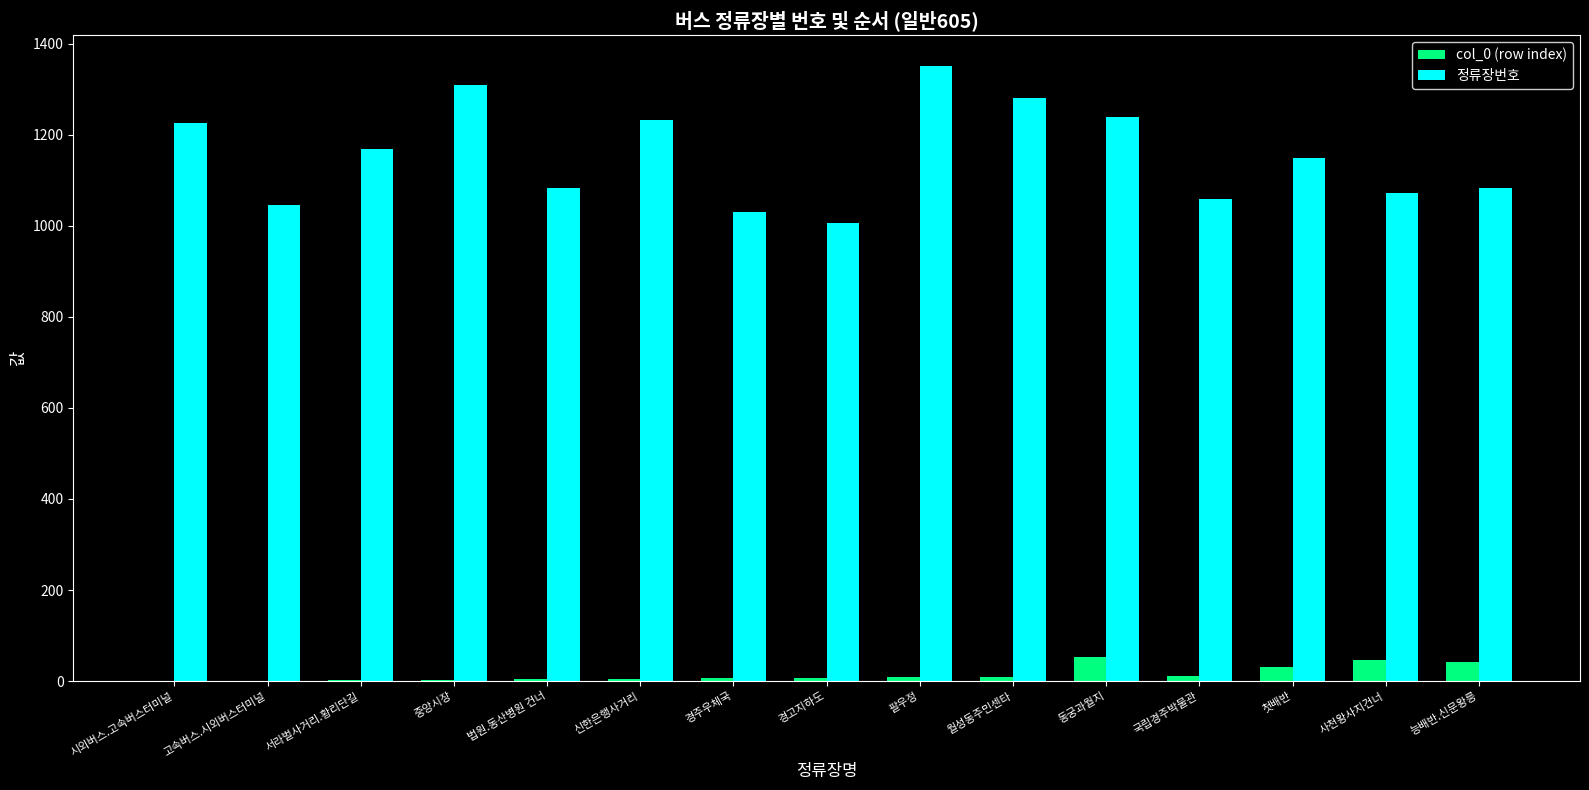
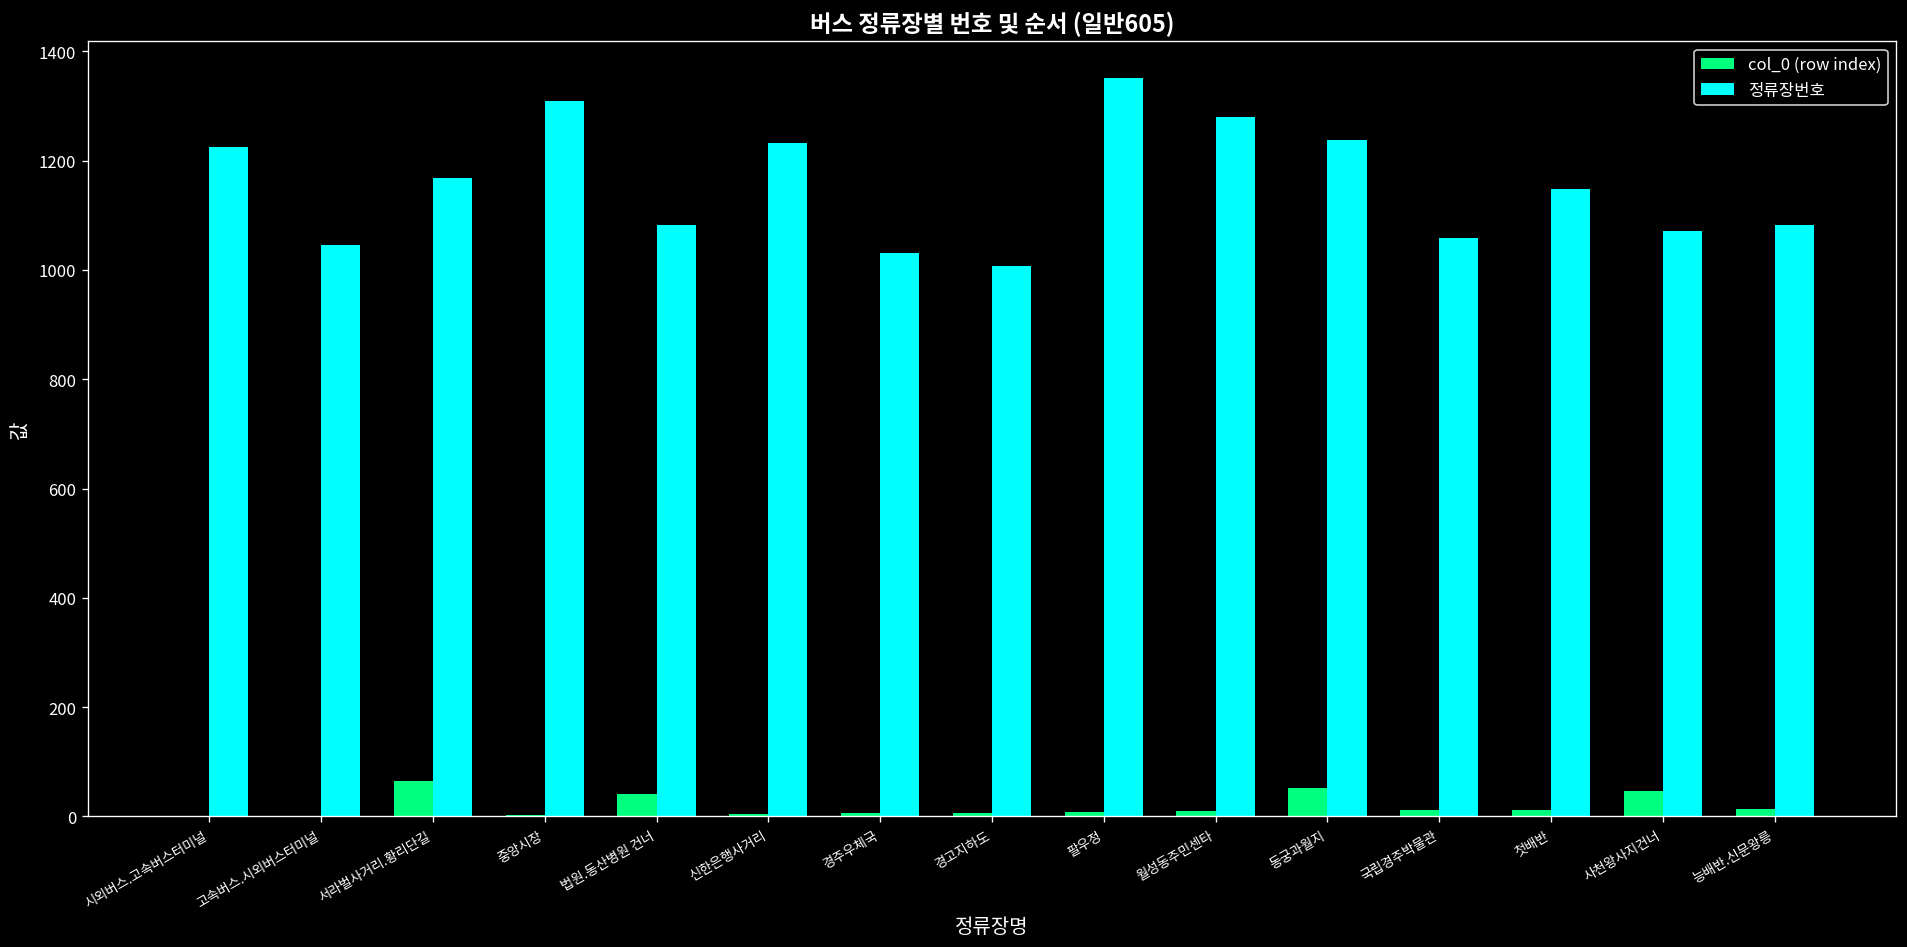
  {
    "col_0 (row index)": {
      "시외버스.고속버스터미널": 0,
-     "서라벌사거리.황리단길": 0,
-     "법원.동산병원 건너": 0,
+     "서라벌사거리.황리단길": 60,
+     "법원.동산병원 건너": 40,
      "경주우체국": 10,
      "경고지하도": 10,
      "팔우정": 10,
      "월성동주민센타": 10,
      "동궁과월지": 50,
      "국립경주박물관": 10,
-     "첫배반": 30,
+     "첫배반": 10,
      "사천왕사지건너": 50,
-     "능배반.신문왕릉": 40
+     "능배반.신문왕릉": 10
    },
    "정류장번호": {
      "시외버스.고속버스터미널": 1230,
      "고속버스.시외버스터미널": 1050,
      "서라벌사거리.황리단길": 1170,
      "중앙시장": 1310,
      "법원.동산병원 건너": 1080,
      "신한은행사거리": 1230,
      "경주우체국": 1030,
      "경고지하도": 1010,
      "팔우정": 1350,
      "월성동주민센타": 1280,
      "동궁과월지": 1240,
      "국립경주박물관": 1060,
      "첫배반": 1150,
      "사천왕사지건너": 1070,
      "능배반.신문왕릉": 1080
    }
  }
